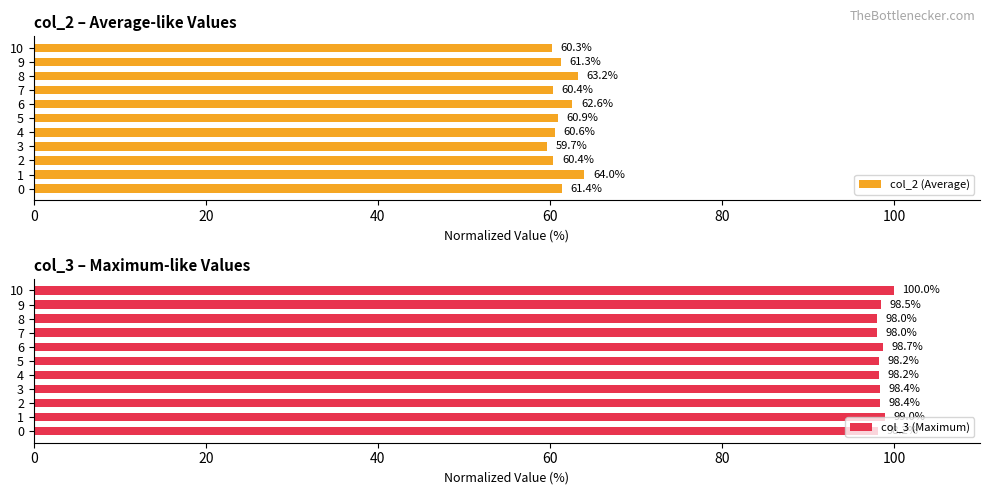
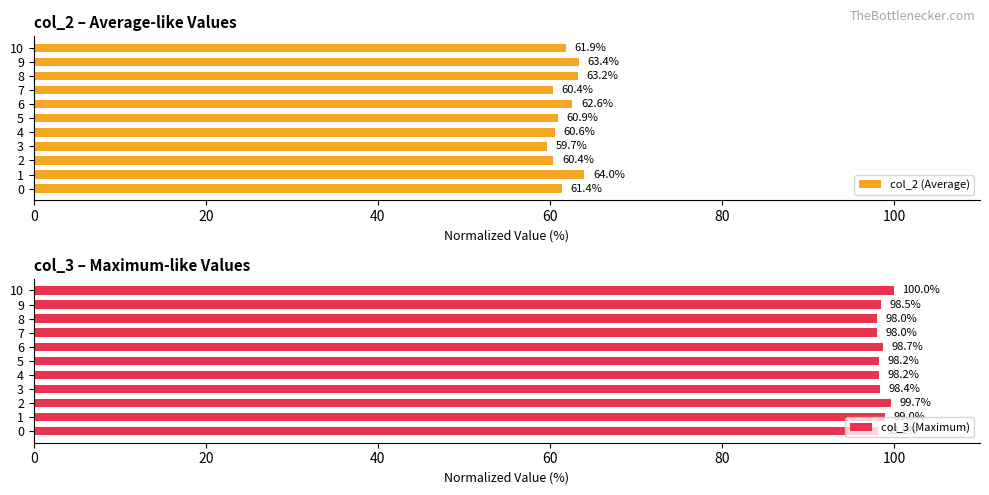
  {
    "col_2 – Average-like Values": {
-     "10": "60.3%",
-     "9": "61.3%",
+     "10": "61.9%",
+     "9": "63.4%",
      "8": "63.2%",
      "7": "60.4%",
      "6": "62.6%",
      "5": "60.9%",
      "4": "60.6%",
      "3": "59.7%",
      "2": "60.4%",
      "1": "64.0%",
      "0": "61.4%"
    },
    "col_3 – Maximum-like Values": {
      "10": "100.0%",
      "9": "98.5%",
      "8": "98.0%",
      "7": "98.0%",
      "6": "98.7%",
      "5": "98.2%",
      "4": "98.2%",
      "3": "98.4%",
-     "2": "98.4%"
+     "2": "99.7%"
    }
  }
